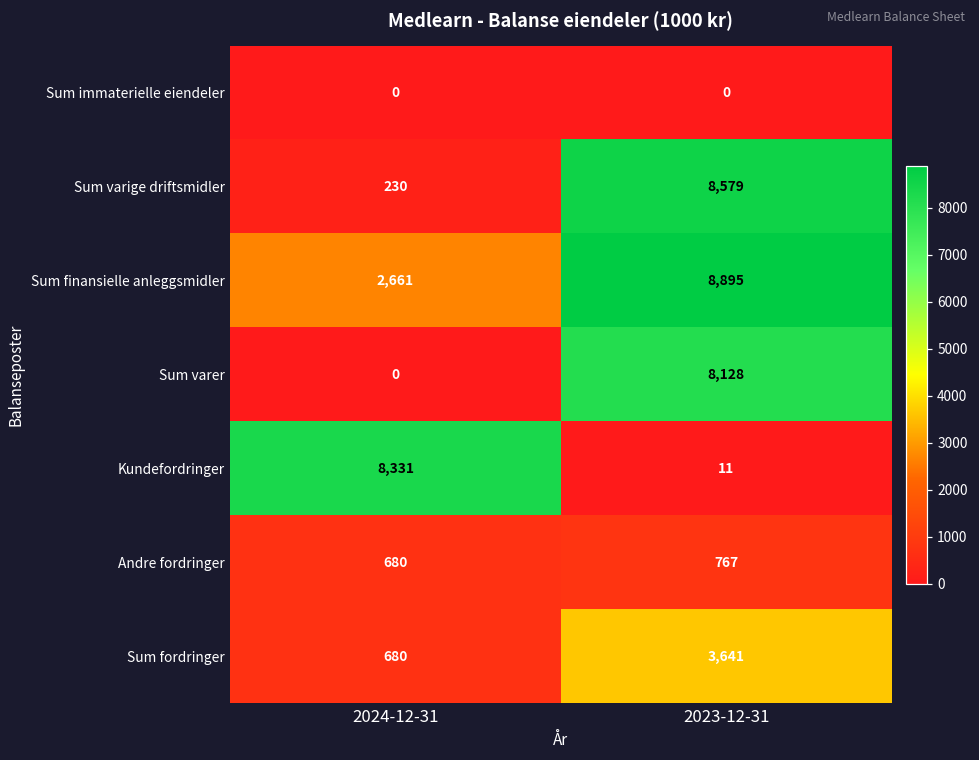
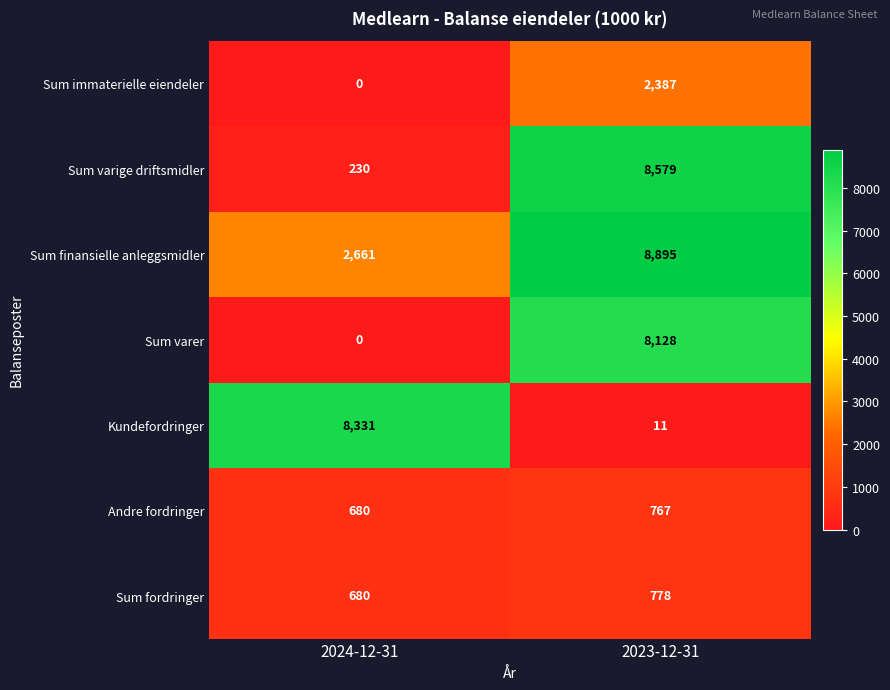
  {
    "Sum immaterielle eiendeler": {
      "2024-12-31": "0",
-     "2023-12-31": "0"
+     "2023-12-31": "2,387"
    },
    "Sum varige driftsmidler": {
      "2024-12-31": "230",
      "2023-12-31": "8,579"
    },
    "Sum finansielle anleggsmidler": {
      "2024-12-31": "2,661",
      "2023-12-31": "8,895"
    },
    "Sum varer": {
      "2024-12-31": "0",
      "2023-12-31": "8,128"
    },
    "Kundefordringer": {
      "2024-12-31": "8,331",
      "2023-12-31": "11"
    },
    "Andre fordringer": {
      "2024-12-31": "680",
      "2023-12-31": "767"
    },
    "Sum fordringer": {
      "2024-12-31": "680",
-     "2023-12-31": "3,641"
+     "2023-12-31": "778"
    }
  }
